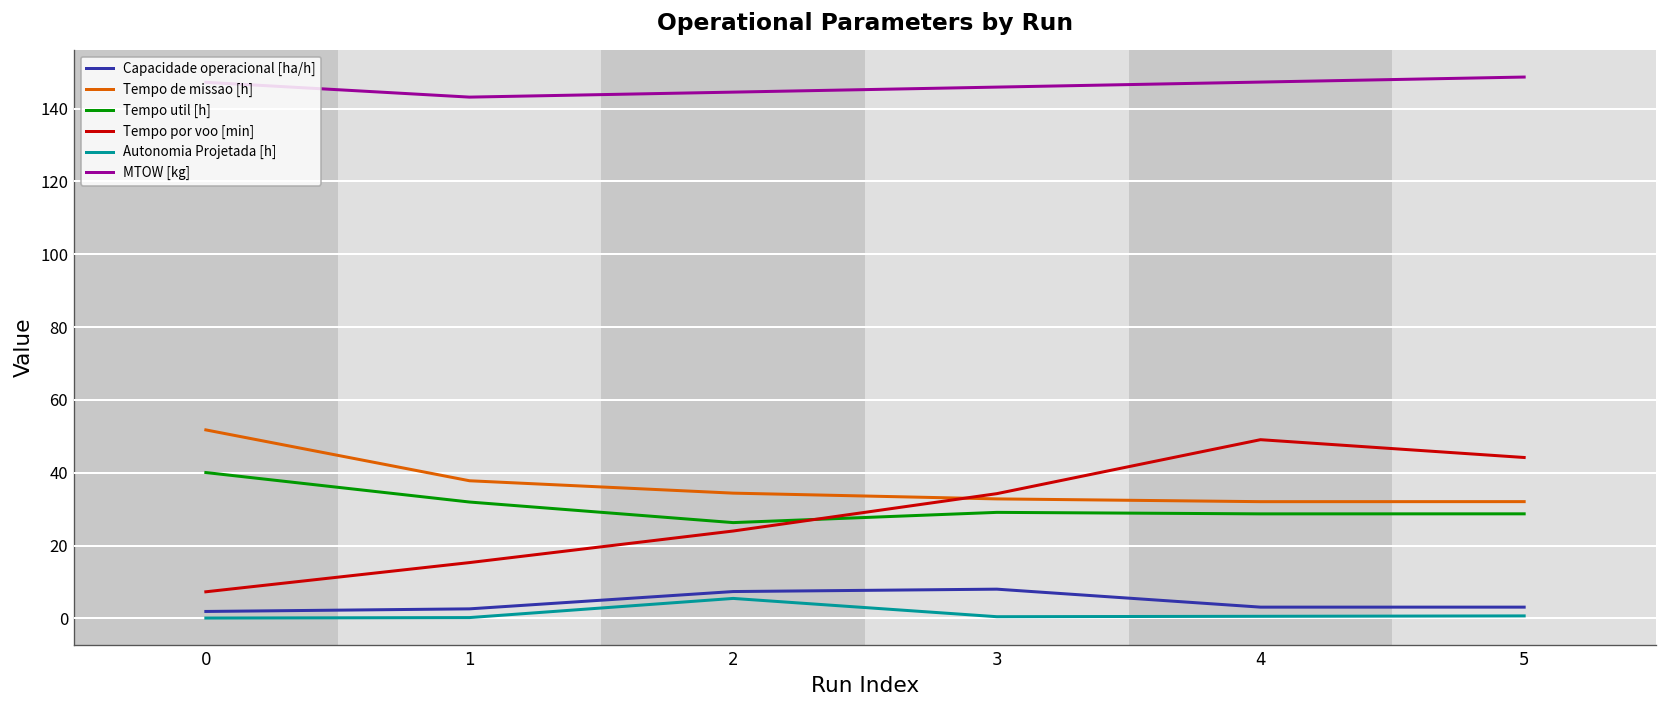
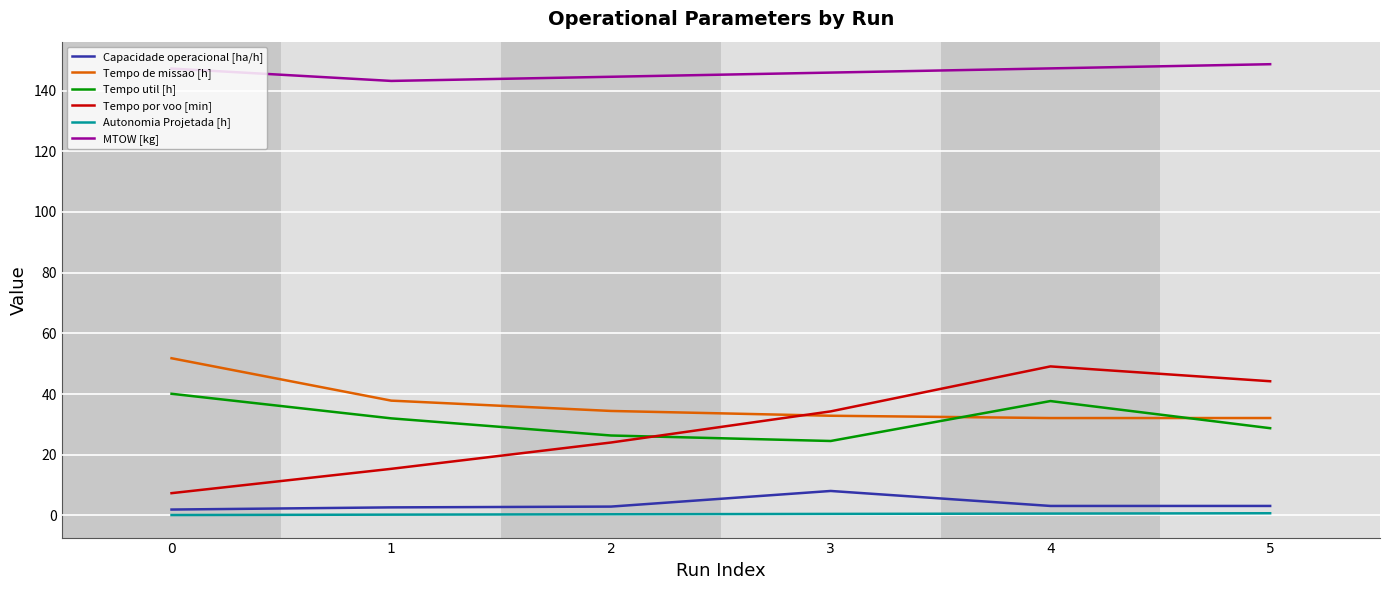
  {
    "Capacidade operacional [ha/h]": {
      "0": 2,
      "1": 3,
-     "2": 7,
+     "2": 3,
      "3": 8,
      "4": 3,
      "5": 3
    },
    "Tempo de missao [h]": {
      "0": 52,
      "1": 38,
      "2": 34,
      "3": 33,
      "4": 32,
      "5": 32
    },
    "Tempo util [h]": {
      "0": 40,
      "1": 32,
      "2": 26,
-     "3": 29,
-     "4": 29,
+     "3": 25,
+     "4": 38,
      "5": 29
    },
    "Tempo por voo [min]": {
      "0": 7,
      "1": 15,
      "2": 24,
      "3": 34,
      "4": 49,
      "5": 44
    },
    "Autonomia Projetada [h]": {
      "0": 0,
      "1": 0,
-     "2": 6,
+     "2": 0,
      "3": 0,
      "4": 1,
      "5": 1
    },
    "MTOW [kg]": {
      "1": 143,
      "2": 145,
      "3": 146,
      "4": 147,
      "5": 149
    }
  }
